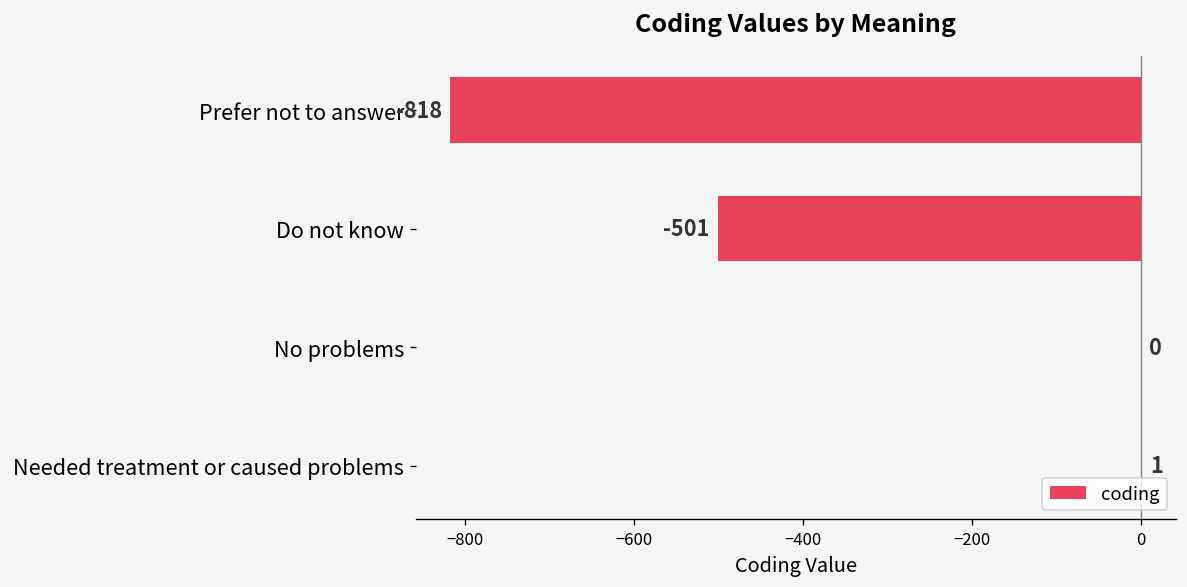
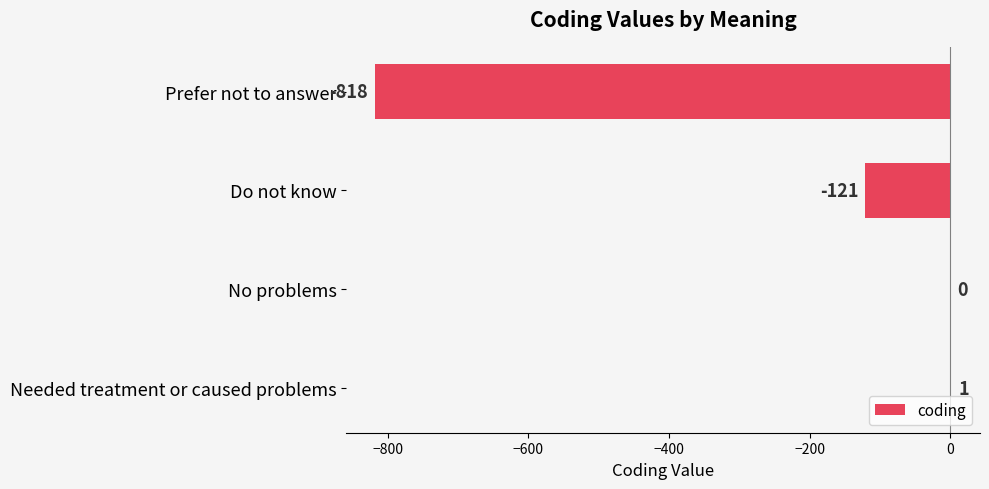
  {
    "Prefer not to answer": -818,
-   "Do not know": -501,
+   "Do not know": -121,
    "No problems": 0
  }
